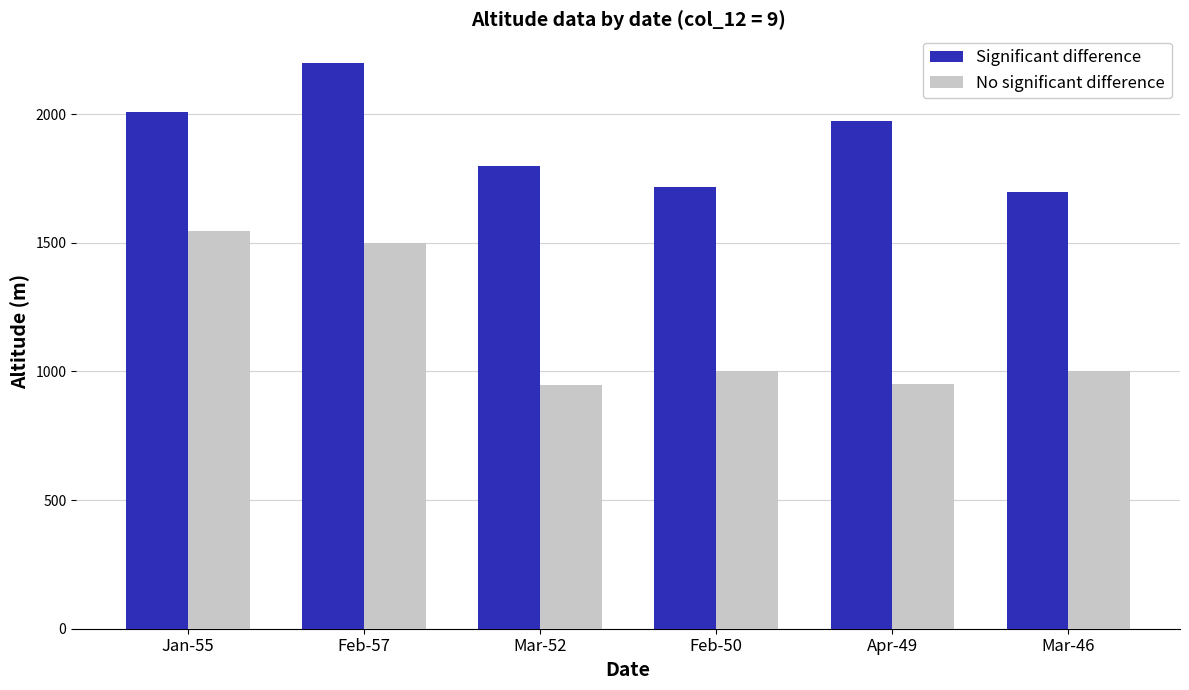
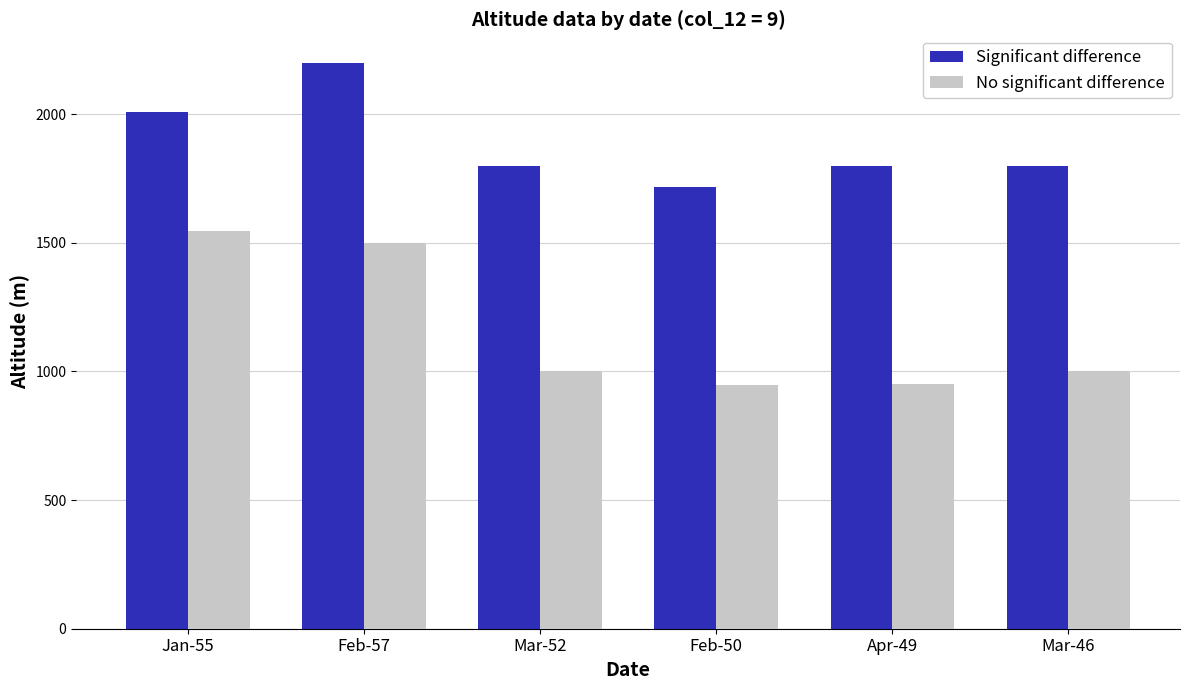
  {
    "Significant difference": {
      "Jan-55": 2010,
      "Feb-57": 2200,
      "Mar-52": 1800,
      "Feb-50": 1720,
-     "Apr-49": 1970,
-     "Mar-46": 1700
+     "Apr-49": 1800,
+     "Mar-46": 1800
    },
    "No significant difference": {
      "Jan-55": 1540,
      "Feb-57": 1500,
-     "Mar-52": 950,
-     "Feb-50": 1000,
+     "Mar-52": 1000,
+     "Feb-50": 950,
      "Apr-49": 950,
      "Mar-46": 1000
    }
  }
